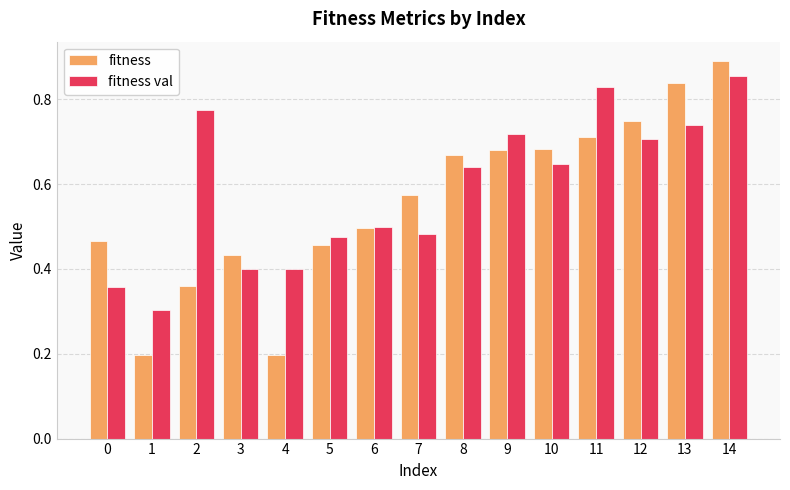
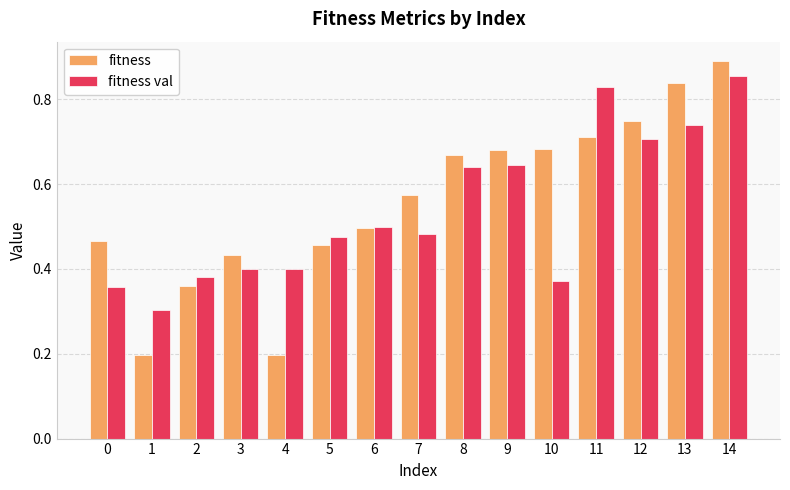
  {
    "fitness": {
      "0": 0.47,
      "1": 0.20,
      "2": 0.36,
      "3": 0.43,
      "4": 0.20,
      "5": 0.46,
      "6": 0.50,
      "7": 0.57,
      "8": 0.67,
      "9": 0.68,
      "10": 0.68,
      "11": 0.71,
      "12": 0.75,
      "13": 0.84,
      "14": 0.89
    },
    "fitness val": {
      "0": 0.36,
      "1": 0.30,
-     "2": 0.77,
+     "2": 0.38,
      "3": 0.40,
      "4": 0.40,
      "5": 0.47,
      "6": 0.50,
      "7": 0.48,
      "8": 0.64,
-     "9": 0.72,
-     "10": 0.65,
+     "9": 0.64,
+     "10": 0.37,
      "11": 0.83,
      "12": 0.71,
      "13": 0.74,
      "14": 0.86
    }
  }
